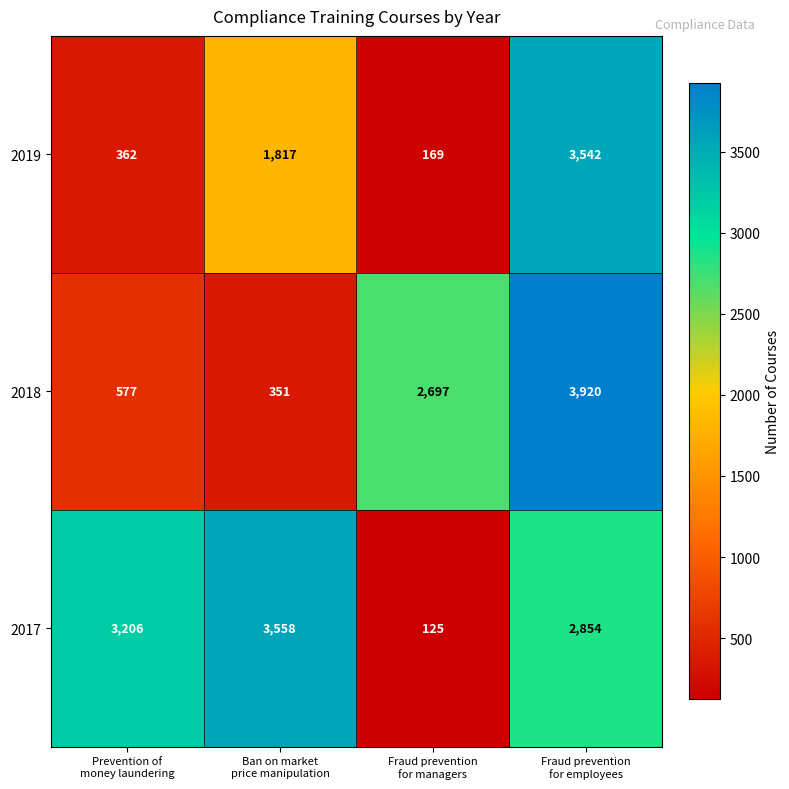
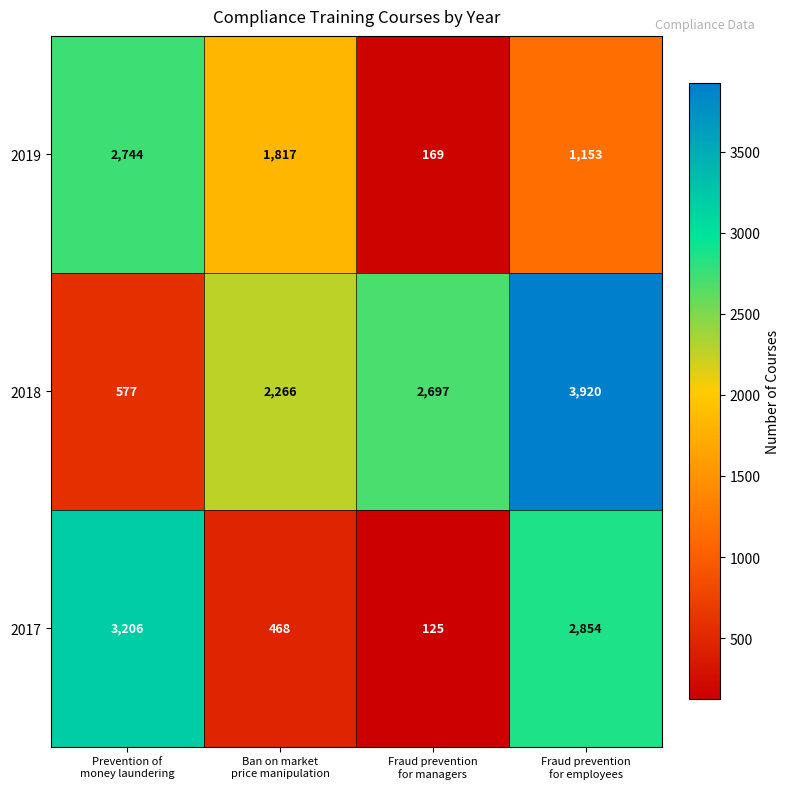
  {
    "2019": {
-     "Prevention of money laundering": "362",
+     "Prevention of money laundering": "2,744",
      "Ban on market price manipulation": "1,817",
      "Fraud prevention for managers": "169",
-     "Fraud prevention for employees": "3,542"
+     "Fraud prevention for employees": "1,153"
    },
    "2018": {
      "Prevention of money laundering": "577",
-     "Ban on market price manipulation": "351",
+     "Ban on market price manipulation": "2,266",
      "Fraud prevention for managers": "2,697",
      "Fraud prevention for employees": "3,920"
    },
    "2017": {
      "Prevention of money laundering": "3,206",
-     "Ban on market price manipulation": "3,558",
+     "Ban on market price manipulation": "468",
      "Fraud prevention for managers": "125",
      "Fraud prevention for employees": "2,854"
    }
  }
